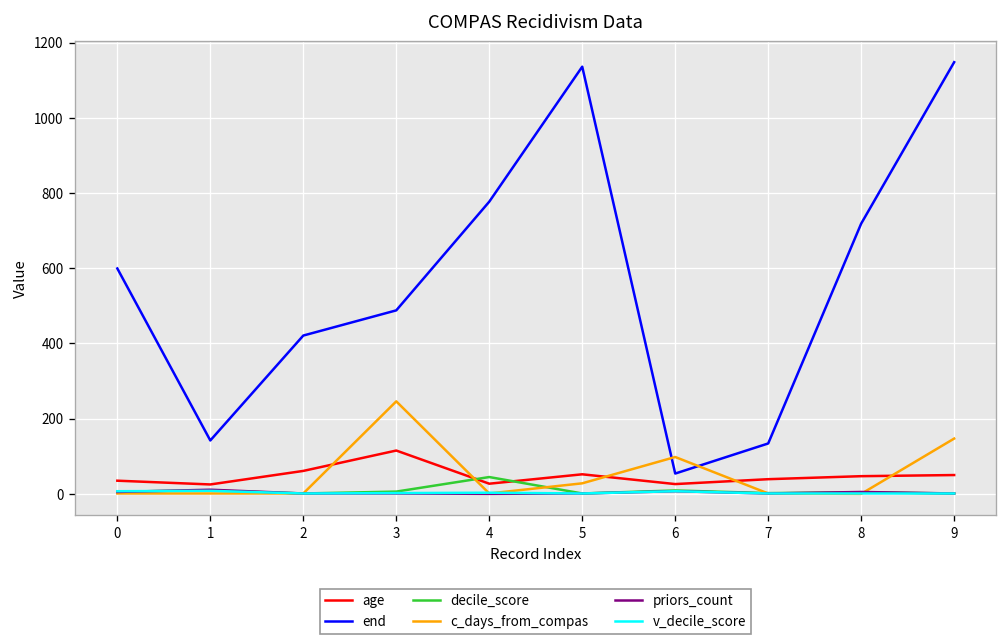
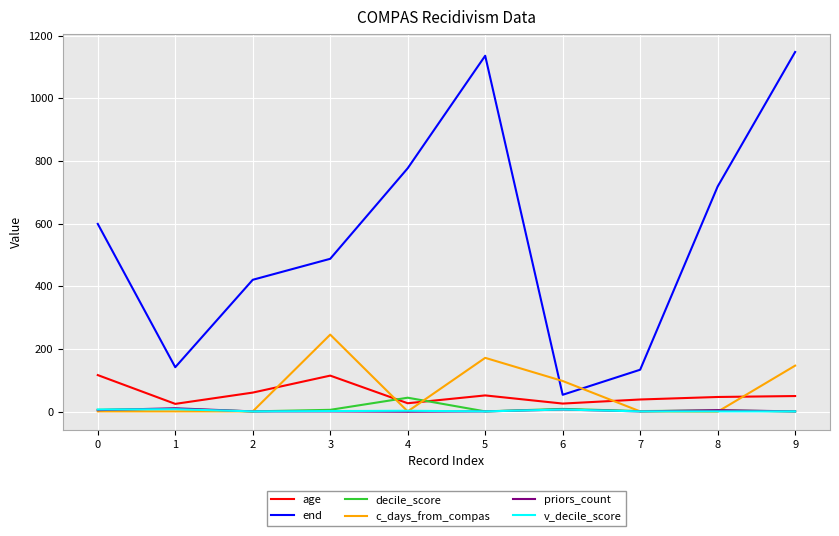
  {
    "age": {
-     "0": 40,
+     "0": 120,
      "1": 30,
      "2": 60,
      "3": 120,
      "4": 30,
      "5": 50,
      "6": 30,
      "7": 40,
      "8": 50,
      "9": 50
    },
    "end": {
      "0": 600,
      "1": 140,
      "2": 420,
      "3": 490,
      "4": 780,
      "5": 1140,
      "6": 50,
      "7": 130,
      "8": 720,
      "9": 1150
    },
    "decile_score": {
      "4": 40
    },
    "c_days_from_compas": {
      "3": 250,
-     "5": 30,
+     "5": 170,
      "6": 100,
      "9": 150
    }
  }
